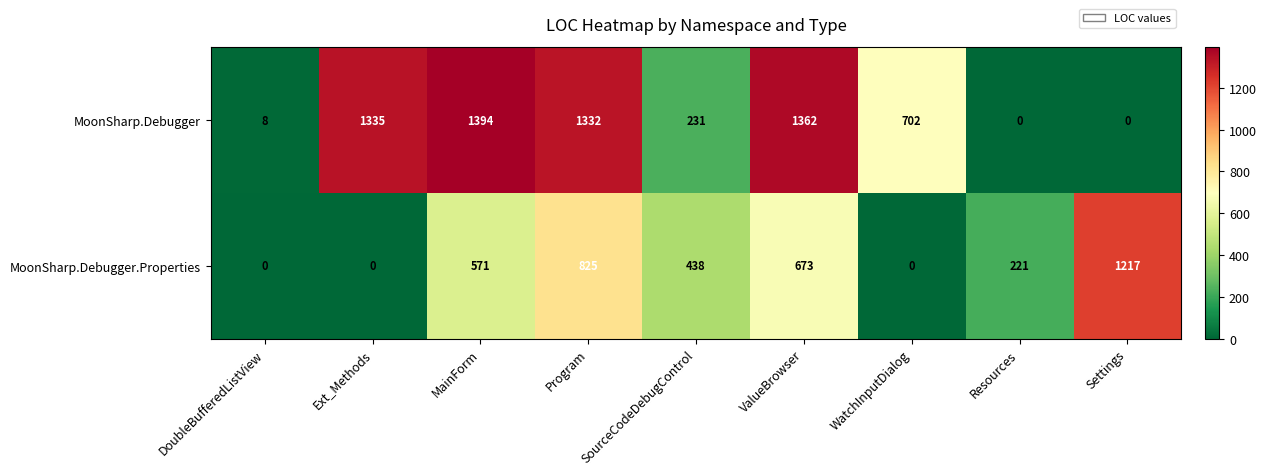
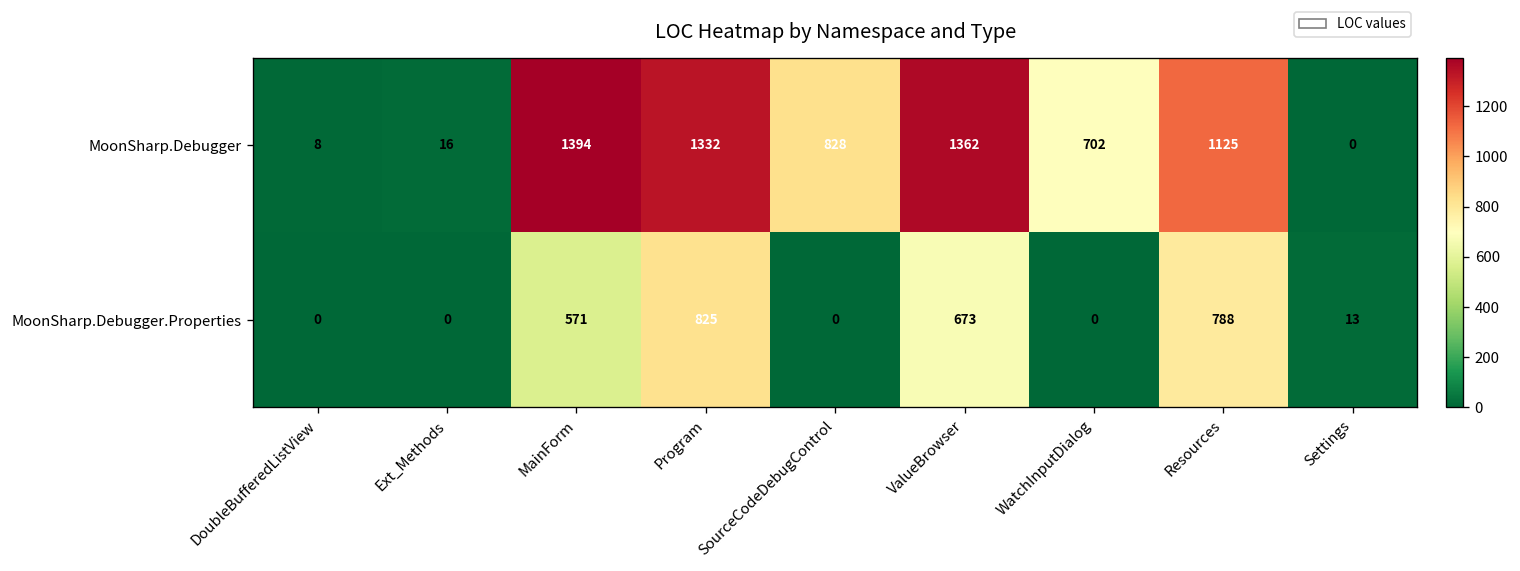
  {
    "MoonSharp.Debugger": {
      "DoubleBufferedListView": 8,
-     "Ext_Methods": 1335,
+     "Ext_Methods": 16,
      "MainForm": 1394,
      "Program": 1332,
-     "SourceCodeDebugControl": 231,
+     "SourceCodeDebugControl": 828,
      "ValueBrowser": 1362,
      "WatchInputDialog": 702,
-     "Resources": 0,
+     "Resources": 1125,
      "Settings": 0
    },
    "MoonSharp.Debugger.Properties": {
      "DoubleBufferedListView": 0,
      "Ext_Methods": 0,
      "MainForm": 571,
      "Program": 825,
-     "SourceCodeDebugControl": 438,
+     "SourceCodeDebugControl": 0,
      "ValueBrowser": 673,
      "WatchInputDialog": 0,
-     "Resources": 221,
-     "Settings": 1217
+     "Resources": 788,
+     "Settings": 13
    }
  }
